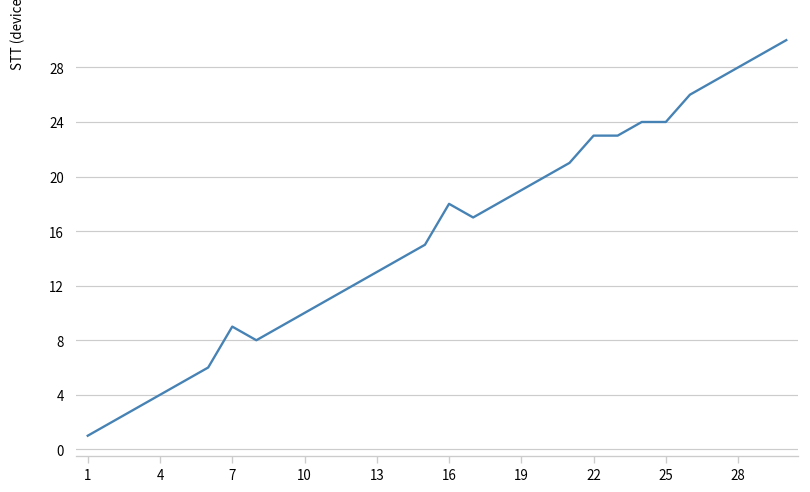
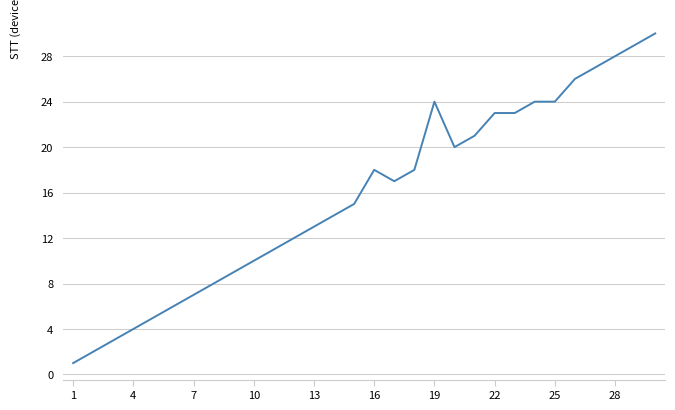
  {
    "1": 1,
    "4": 4,
-   "7": 9,
+   "7": 7,
    "10": 10,
    "13": 13,
    "16": 18,
-   "19": 19,
+   "19": 24,
    "22": 23,
    "25": 24,
    "28": 28
  }
